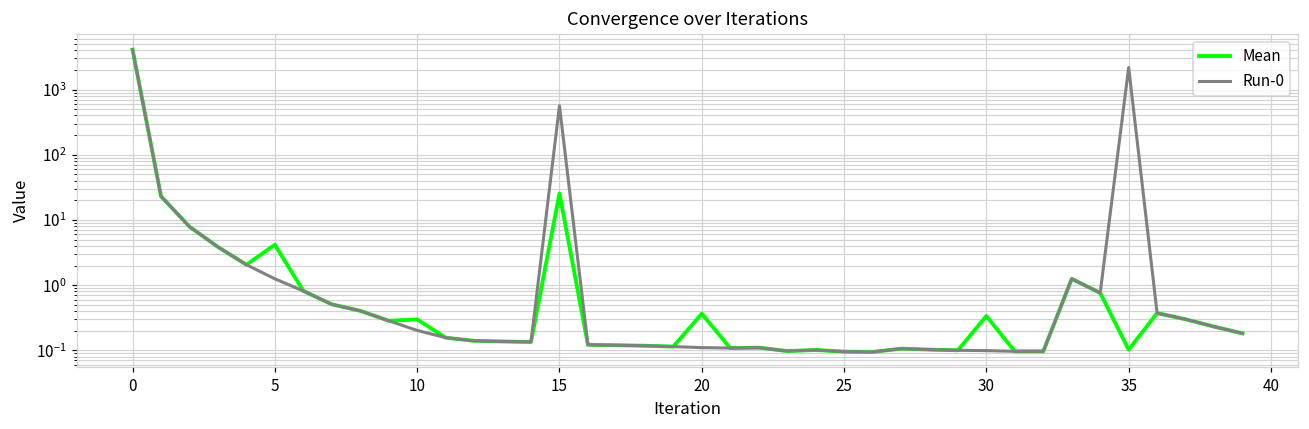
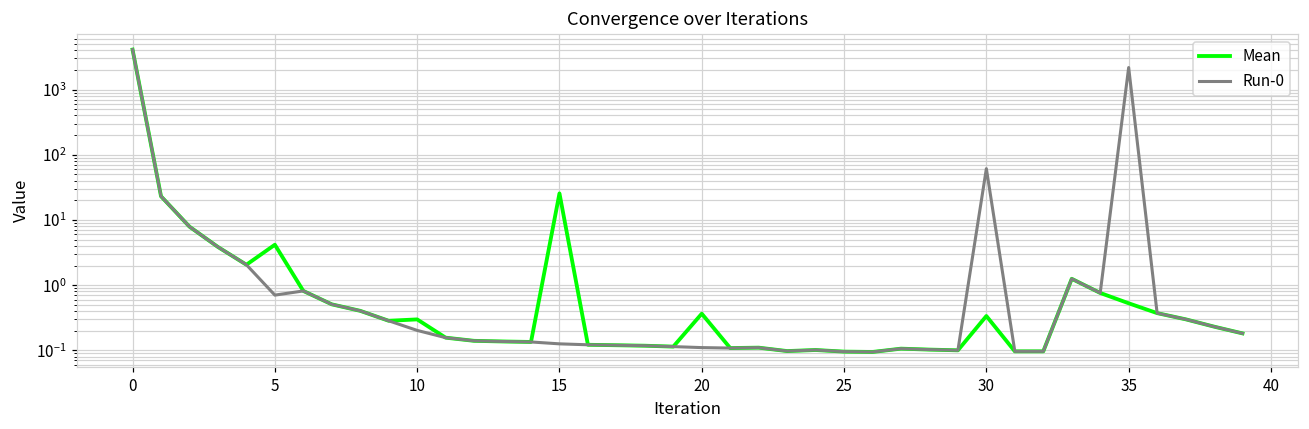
  {
    "Mean": {
      "5": 4,
      "10": 0.3,
      "15": 26,
      "20": 0.4,
      "30": 0.3,
-     "35": 0.10
+     "35": 0.5
    },
    "Run-0": {
-     "5": 1.3,
+     "5": 0.7,
      "10": 0.20,
-     "15": 600,
+     "15": 0.13,
      "20": 0.11,
-     "30": 0.10,
+     "30": 60,
      "35": 2200
    }
  }
